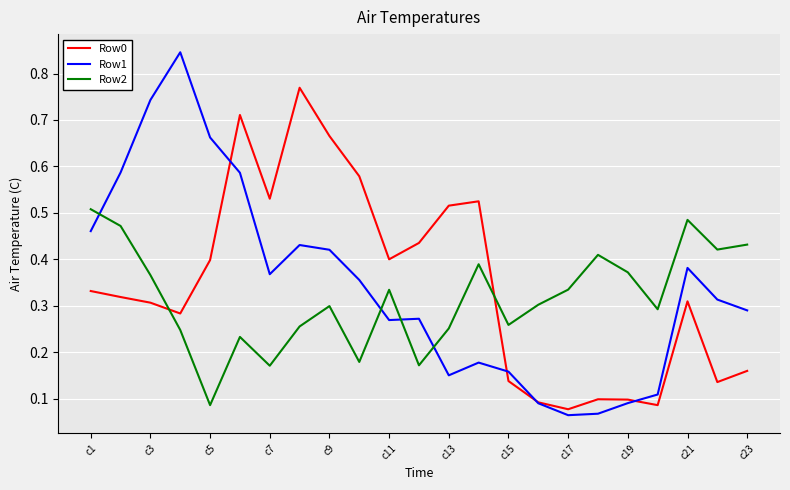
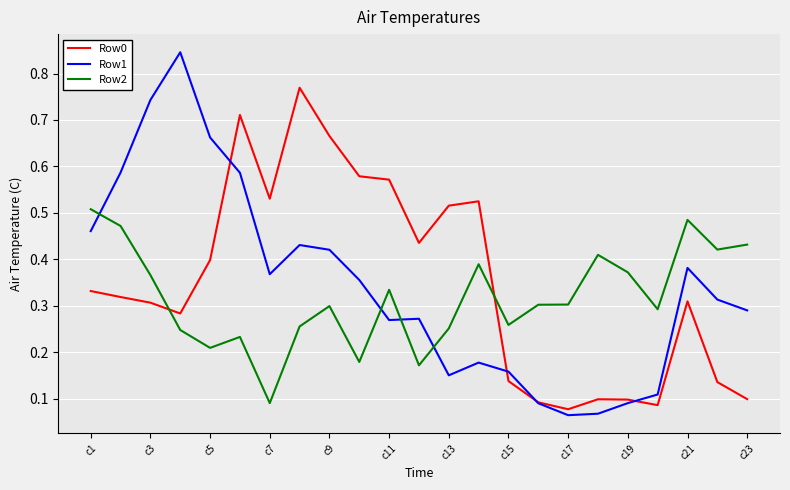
  {
    "Row0": {
      "c1": 0.33,
      "c3": 0.31,
      "c5": 0.40,
      "c7": 0.53,
      "c9": 0.67,
-     "c11": 0.40,
+     "c11": 0.57,
      "c13": 0.52,
      "c15": 0.14,
      "c17": 0.08,
      "c19": 0.10,
      "c21": 0.31,
-     "c23": 0.16
+     "c23": 0.10
    },
    "Row1": {
      "c1": 0.46,
      "c3": 0.74,
      "c5": 0.66,
      "c7": 0.37,
      "c9": 0.42,
      "c11": 0.27,
      "c13": 0.15,
      "c15": 0.16,
      "c17": 0.06,
      "c19": 0.09,
      "c21": 0.38,
      "c23": 0.29
    },
    "Row2": {
      "c1": 0.51,
      "c3": 0.37,
-     "c5": 0.09,
-     "c7": 0.17,
+     "c5": 0.21,
+     "c7": 0.09,
      "c9": 0.30,
      "c11": 0.33,
      "c13": 0.25,
      "c15": 0.26,
-     "c17": 0.33,
+     "c17": 0.30,
      "c19": 0.37,
      "c21": 0.48,
      "c23": 0.43
    }
  }
